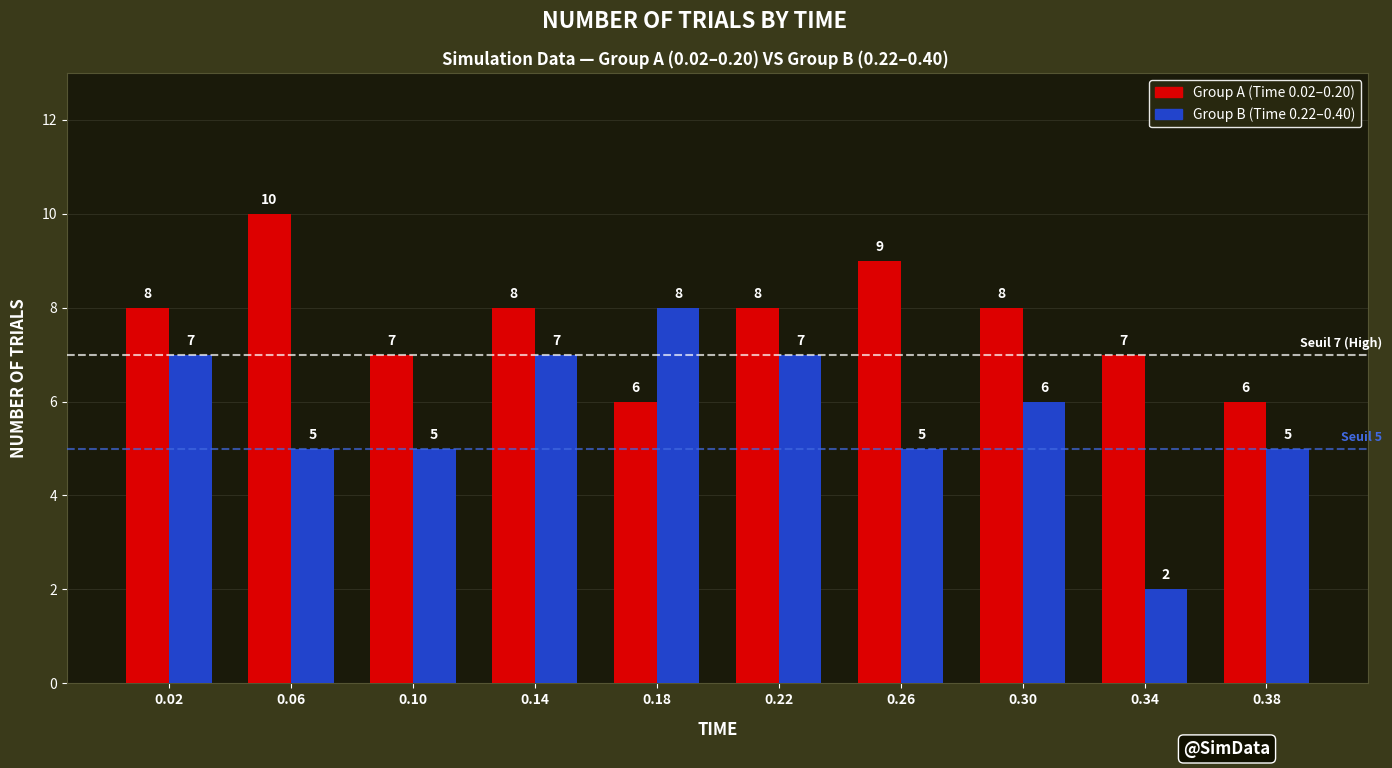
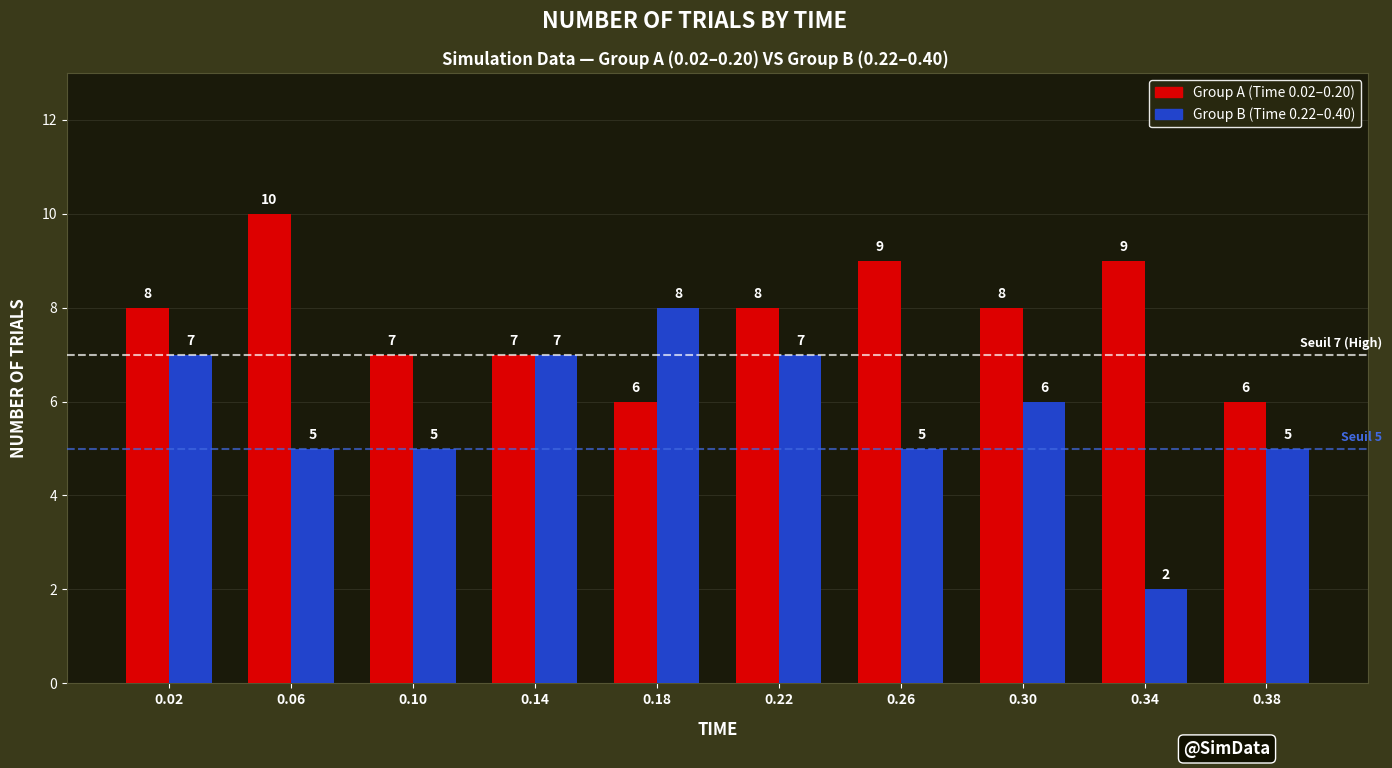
  {
    "Group A (Time 0.02–0.20)": {
      "0.02": 8,
      "0.06": 10,
      "0.10": 7,
-     "0.14": 8,
+     "0.14": 7,
      "0.18": 6,
      "0.22": 8,
      "0.26": 9,
      "0.30": 8,
-     "0.34": 7,
+     "0.34": 9,
      "0.38": 6
    },
    "Group B (Time 0.22–0.40)": {
      "0.02": 7,
      "0.06": 5,
      "0.10": 5,
      "0.14": 7,
      "0.18": 8,
      "0.22": 7,
      "0.26": 5,
      "0.30": 6,
      "0.34": 2,
      "0.38": 5
    }
  }
